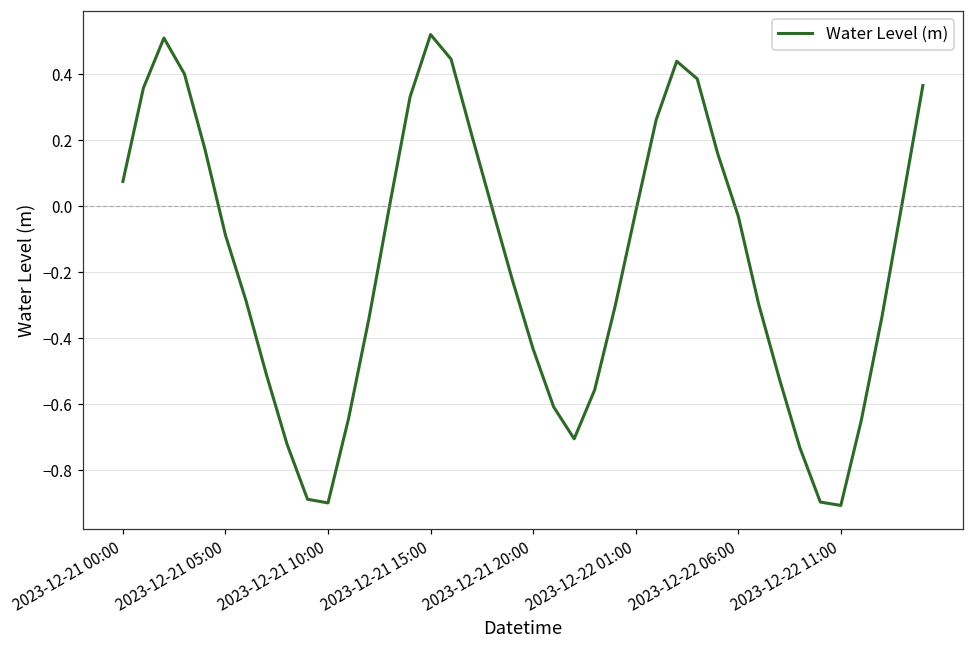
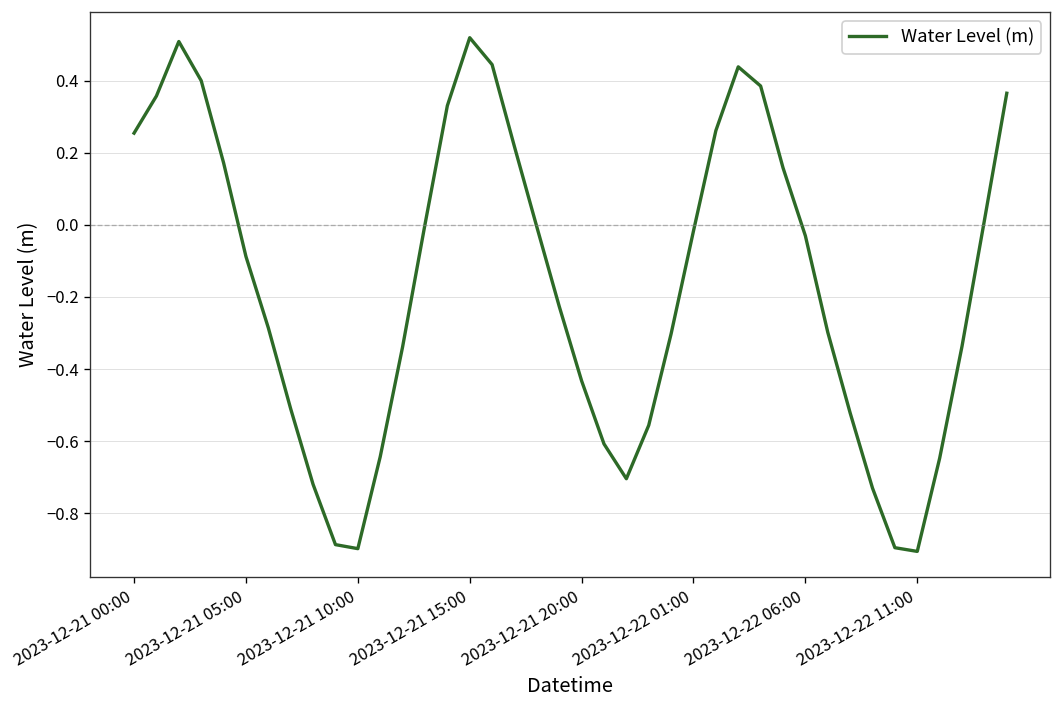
  {
-   "2023-12-21 00:00": 0.07,
+   "2023-12-21 00:00": 0.25,
    "2023-12-21 05:00": -0.09,
    "2023-12-21 10:00": -0.90,
    "2023-12-21 15:00": 0.52,
    "2023-12-21 20:00": -0.43,
    "2023-12-22 01:00": -0.02,
    "2023-12-22 06:00": -0.03,
    "2023-12-22 11:00": -0.91
  }
